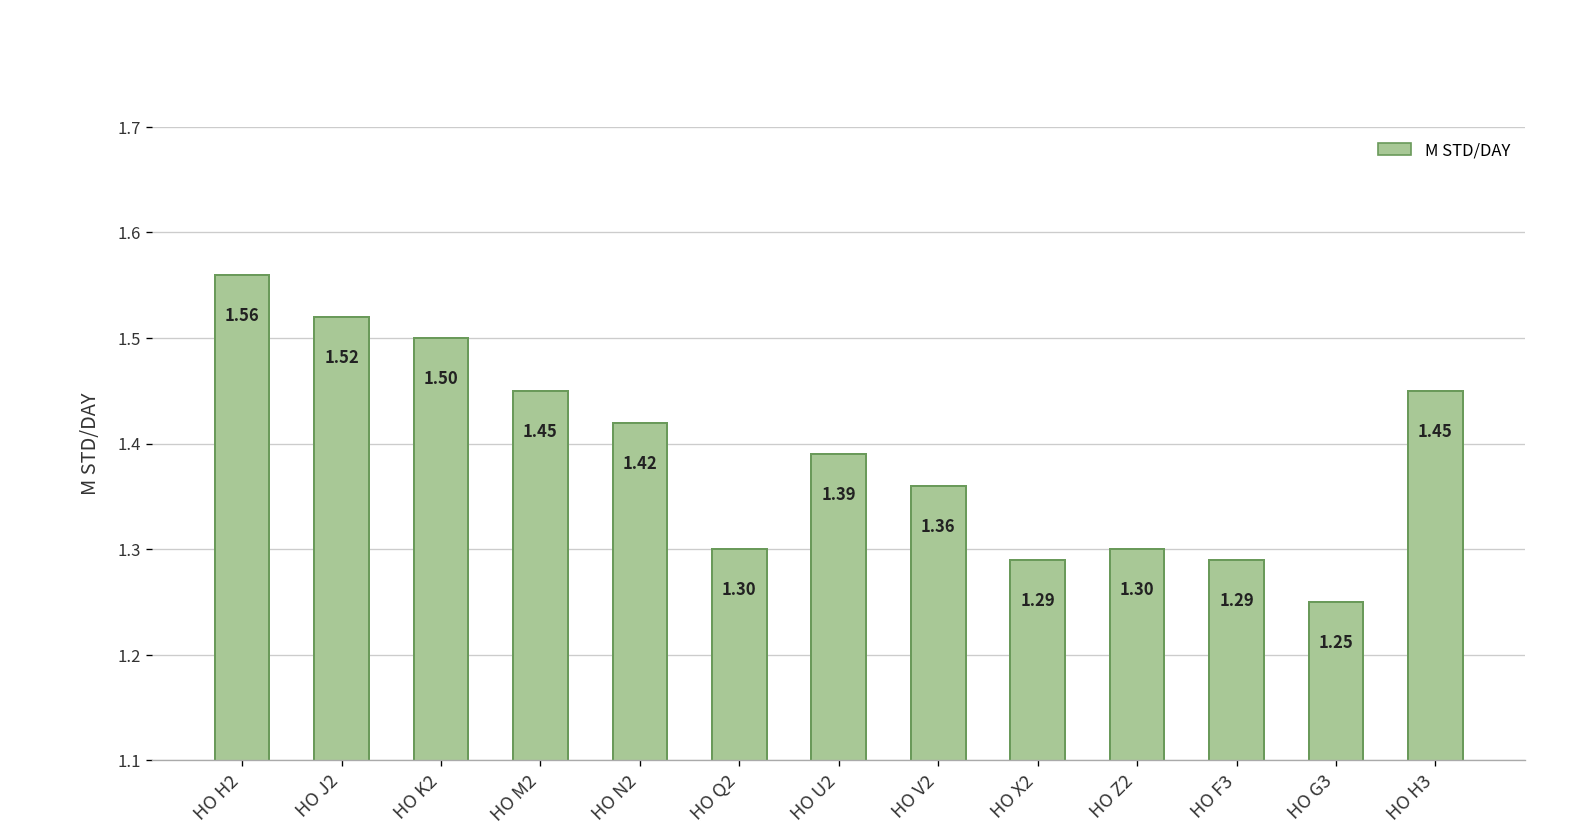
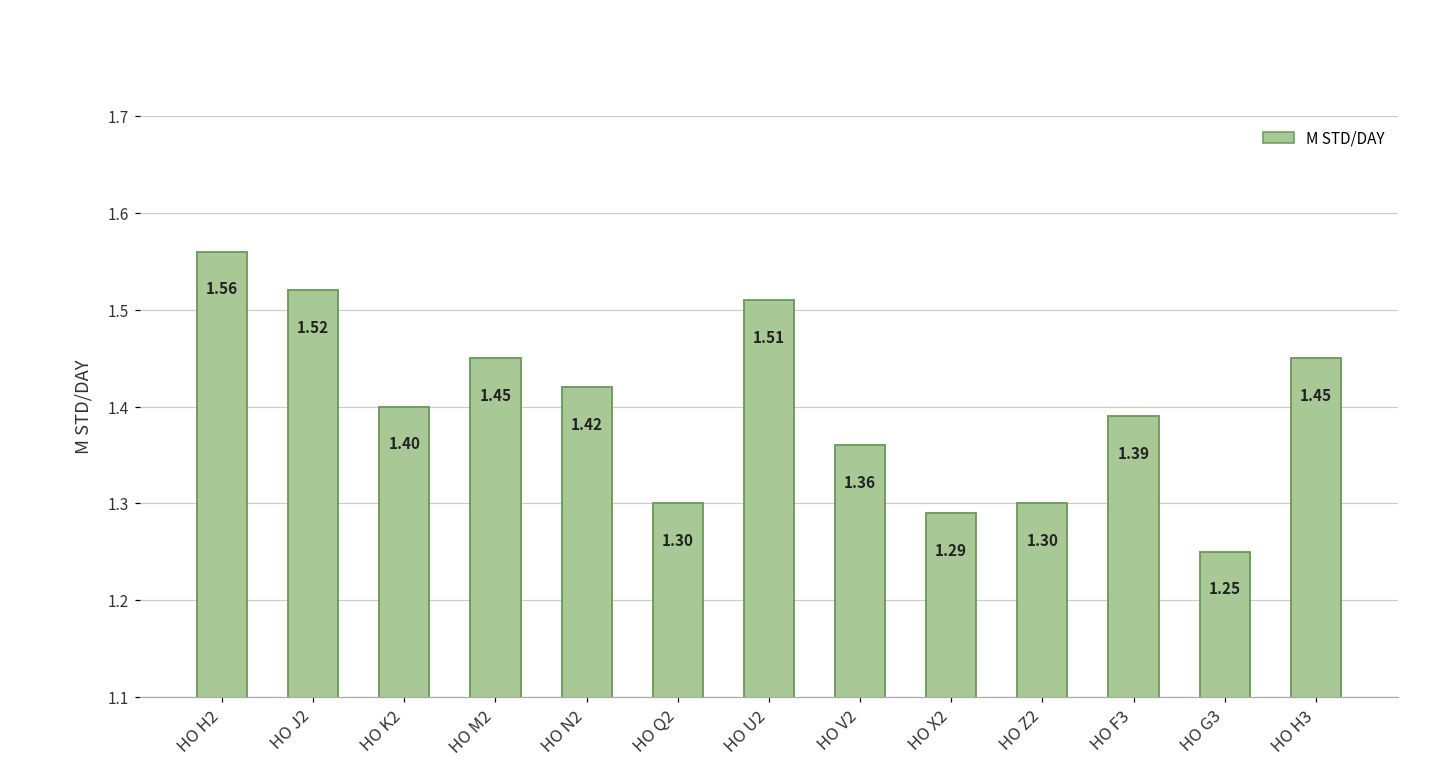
  {
    "HO H2": 1.56,
    "HO J2": 1.52,
-   "HO K2": 1.50,
+   "HO K2": 1.40,
    "HO M2": 1.45,
    "HO N2": 1.42,
    "HO Q2": 1.30,
-   "HO U2": 1.39,
+   "HO U2": 1.51,
    "HO V2": 1.36,
    "HO X2": 1.29,
    "HO Z2": 1.30,
-   "HO F3": 1.29,
+   "HO F3": 1.39,
    "HO G3": 1.25,
    "HO H3": 1.45
  }
